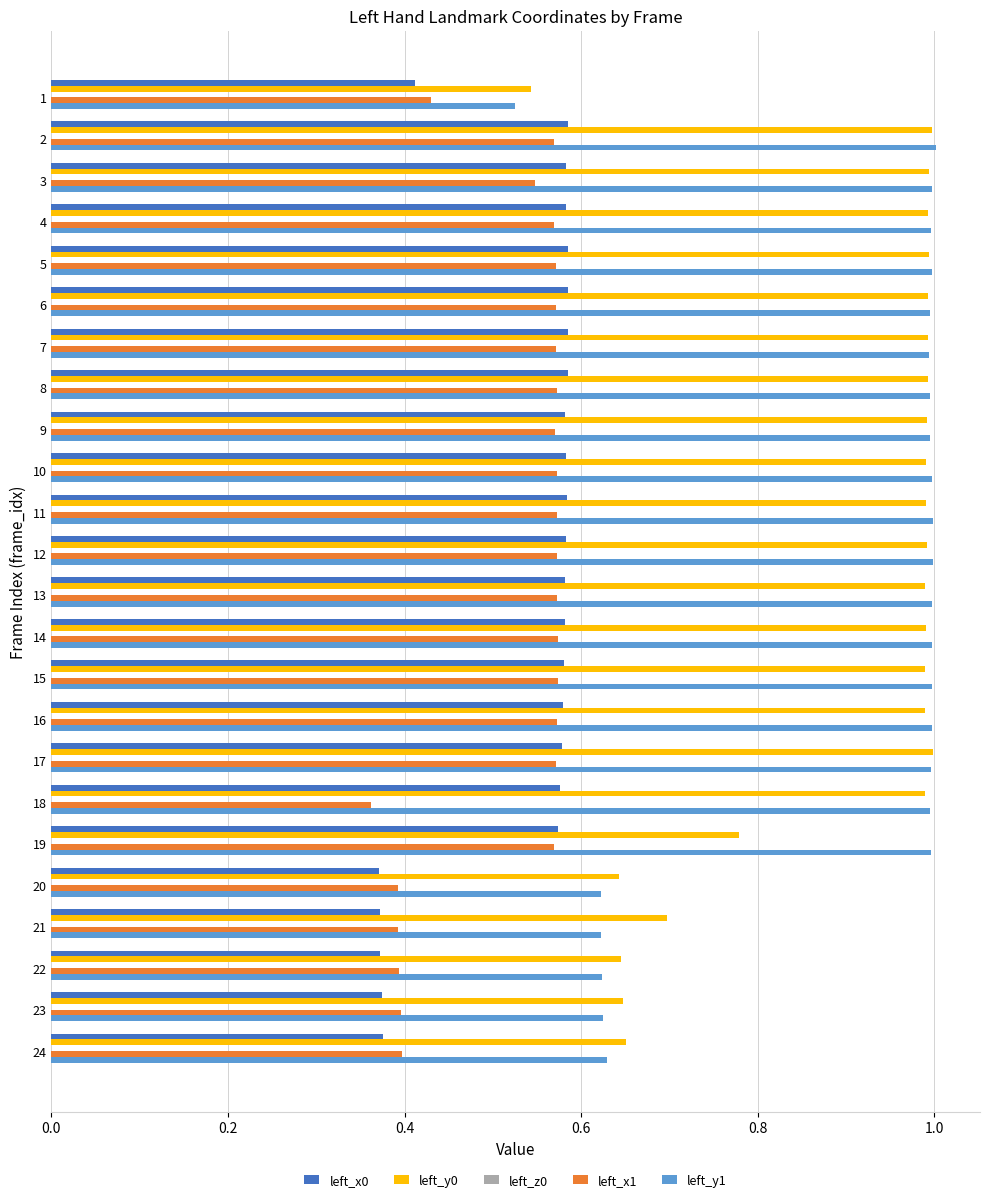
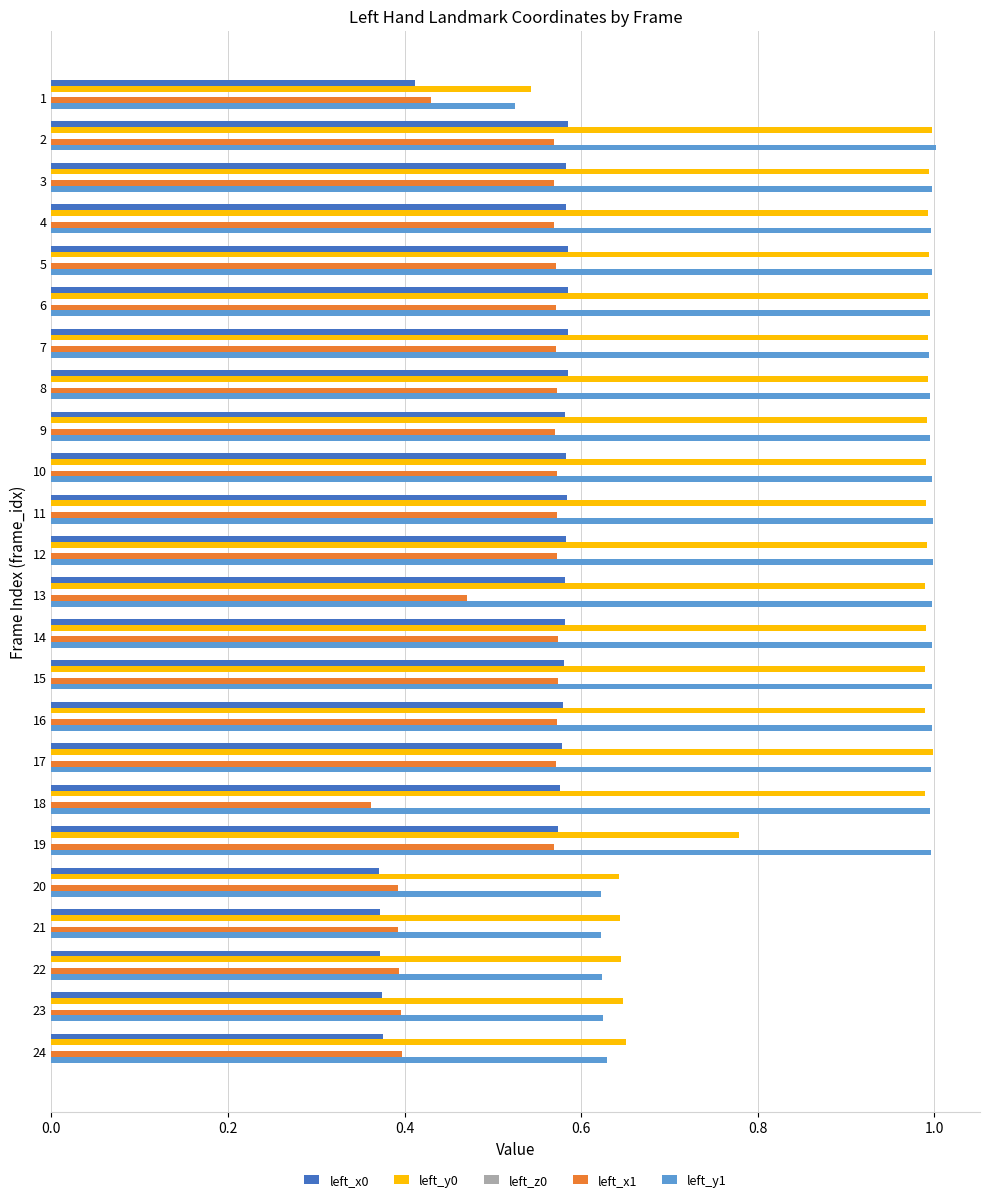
  {
    "left_y0": {
      "1": 0.54,
      "2": 1.00,
      "3": 0.99,
      "4": 0.99,
      "5": 0.99,
      "6": 0.99,
      "7": 0.99,
      "8": 0.99,
      "9": 0.99,
      "10": 0.99,
      "11": 0.99,
      "12": 0.99,
      "13": 0.99,
      "14": 0.99,
      "15": 0.99,
      "16": 0.99,
      "17": 1.00,
      "18": 0.99,
      "19": 0.78,
      "20": 0.64,
-     "21": 0.70,
+     "21": 0.64,
      "22": 0.64,
      "23": 0.65,
      "24": 0.65
    },
    "left_z0": {
      "1": 0.00,
      "2": 0.00,
      "3": 0.00,
      "4": 0.00,
      "5": 0.00,
      "6": 0.00,
      "7": 0.00,
      "8": 0.00,
      "9": 0.00,
      "10": 0.00,
      "11": 0.00,
      "12": 0.00,
      "13": 0.00,
      "14": 0.00,
      "15": 0.00,
      "16": 0.00,
      "17": 0.00,
      "18": 0.00,
      "19": 0.00,
      "20": 0.00,
      "21": 0.00,
      "22": 0.00,
      "23": 0.00,
      "24": 0.00
    },
    "left_x1": {
      "1": 0.43,
      "2": 0.57,
-     "3": 0.55,
+     "3": 0.57,
      "4": 0.57,
      "5": 0.57,
      "6": 0.57,
      "7": 0.57,
      "8": 0.57,
      "9": 0.57,
      "10": 0.57,
      "11": 0.57,
      "12": 0.57,
-     "13": 0.57,
+     "13": 0.47,
      "14": 0.57,
      "15": 0.57,
      "16": 0.57,
      "17": 0.57,
      "18": 0.36,
      "19": 0.57,
      "20": 0.39,
      "21": 0.39,
      "22": 0.39,
      "23": 0.40,
      "24": 0.40
    }
  }
